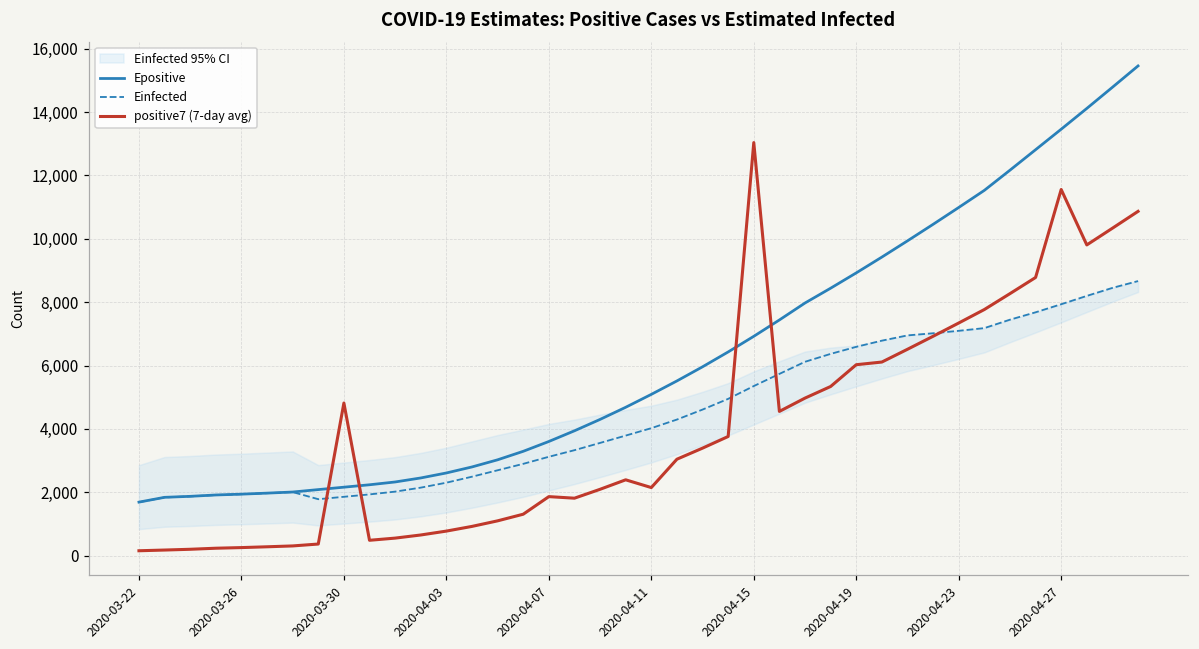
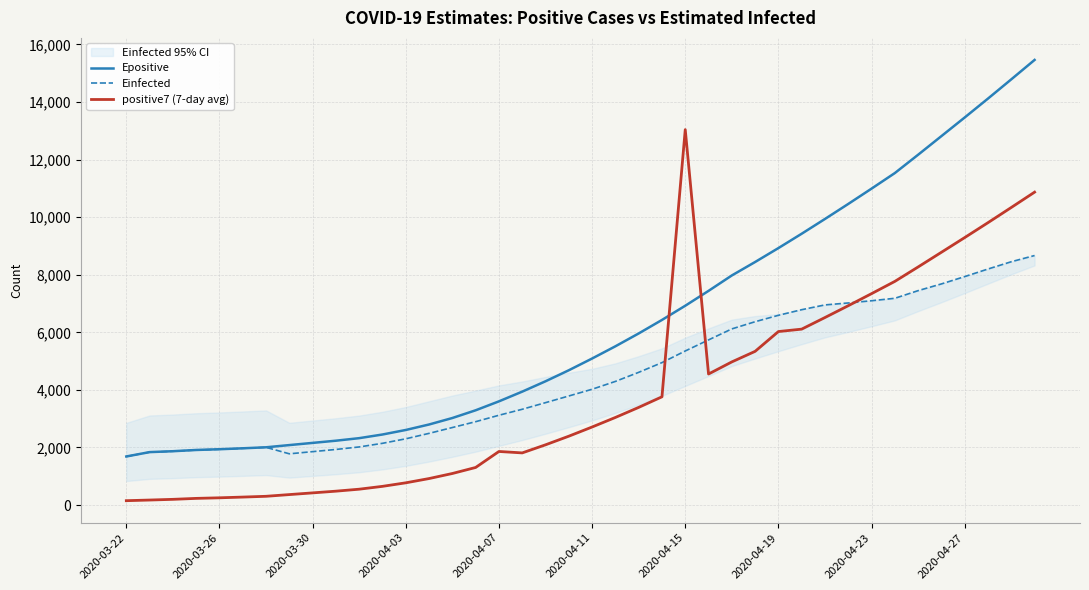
  {
    "positive7 (7-day avg)": {
      "2020-03-22": "200",
      "2020-03-26": "300",
-     "2020-03-30": "4,800",
+     "2020-03-30": "400",
      "2020-04-03": "800",
      "2020-04-07": "1,900",
-     "2020-04-11": "2,100",
+     "2020-04-11": "2,700",
      "2020-04-15": "13,000",
      "2020-04-19": "6,000",
      "2020-04-23": "7,300",
-     "2020-04-27": "11,600"
+     "2020-04-27": "9,300"
    }
  }
